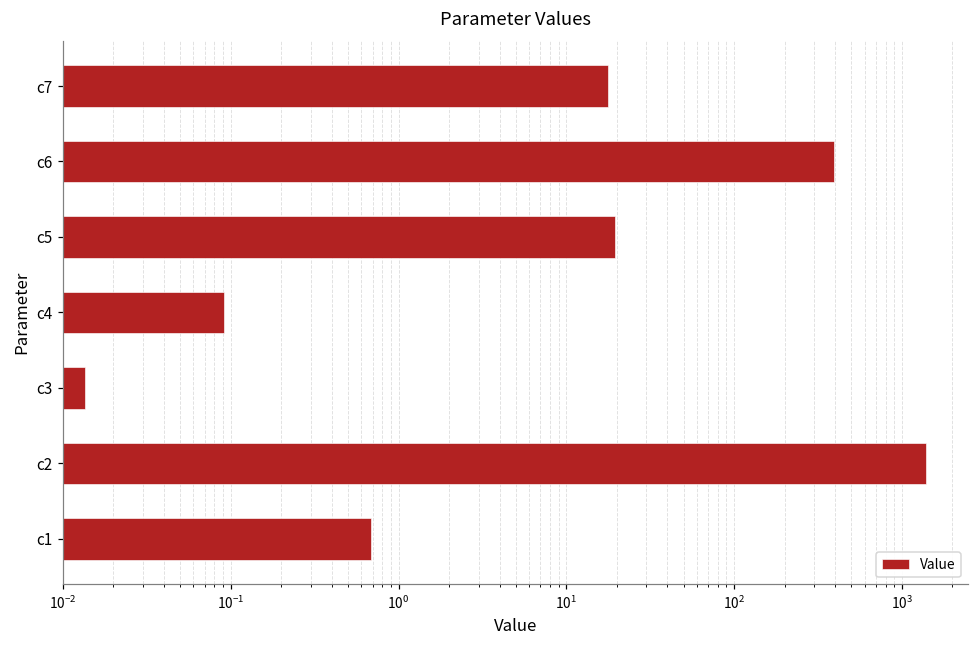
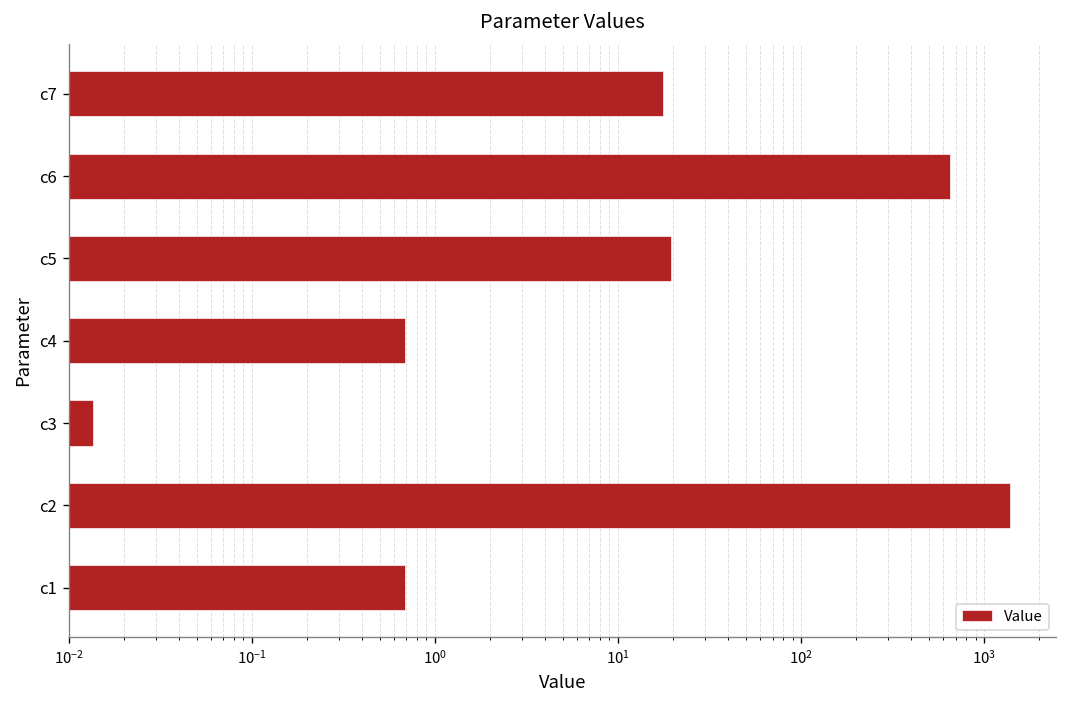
  {
    "c7": 18,
-   "c6": 400,
+   "c6": 650,
    "c5": 20,
-   "c4": 0.09,
+   "c4": 0.7,
    "c3": 0.014,
    "c2": 1400,
    "c1": 0.7
  }
